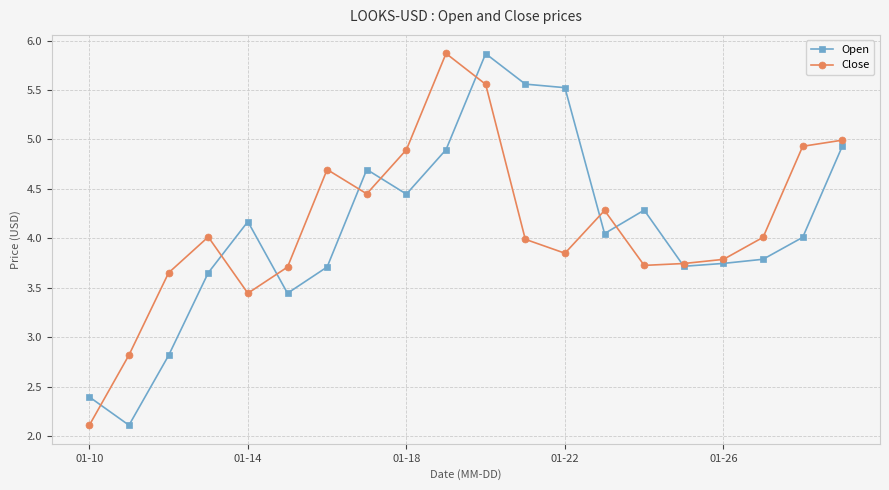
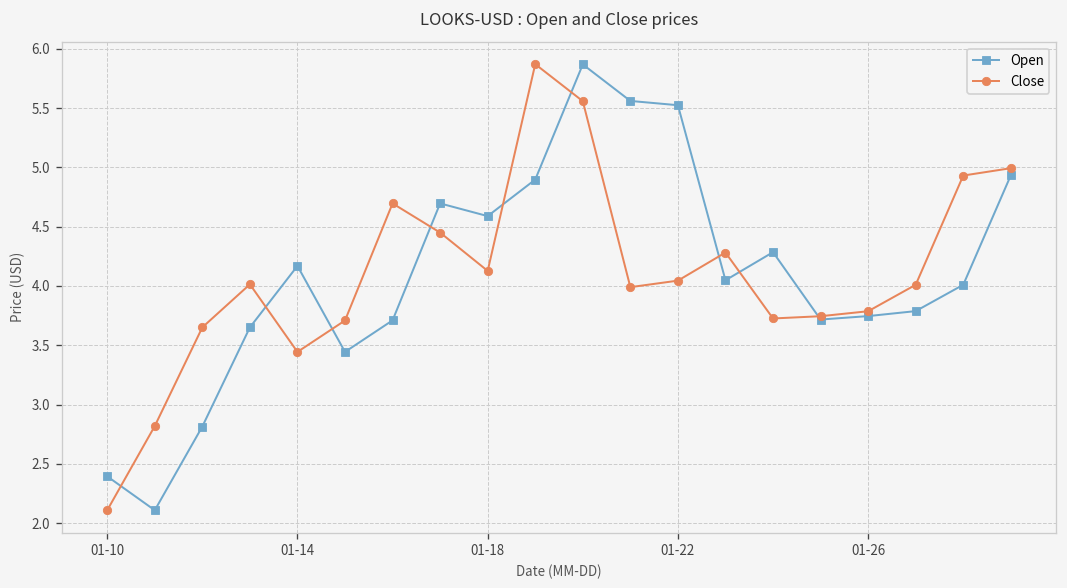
  {
    "Open": {
      "01-10": 2.4,
      "01-14": 4.2,
-     "01-18": 4.4,
+     "01-18": 4.6,
      "01-22": 5.5,
      "01-26": 3.7
    },
    "Close": {
      "01-10": 2.1,
      "01-14": 3.4,
-     "01-18": 4.9,
-     "01-22": 3.8,
+     "01-18": 4.1,
+     "01-22": 4.0,
      "01-26": 3.8
    }
  }
